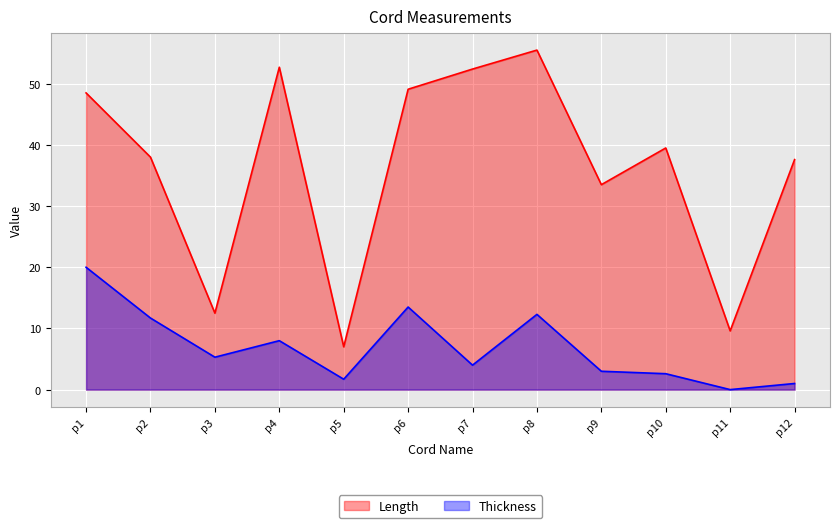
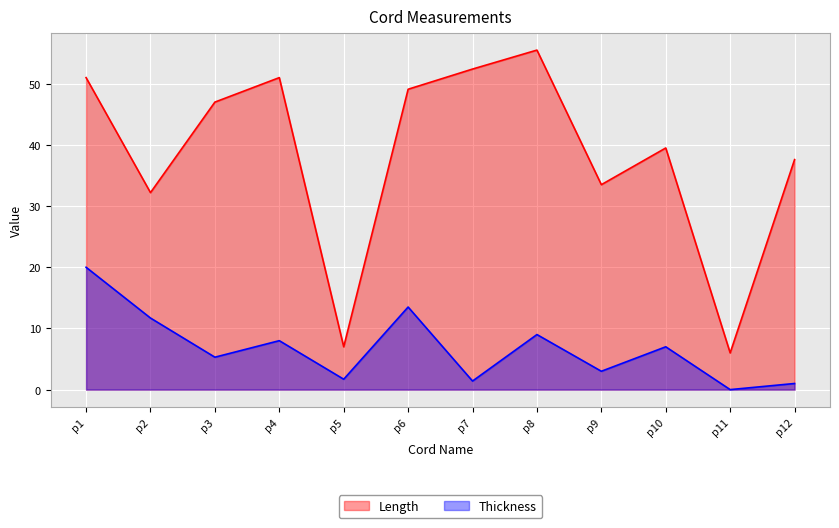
  {
    "Length": {
-     "p1": 49,
-     "p2": 38,
-     "p3": 13,
-     "p4": 53,
+     "p1": 51,
+     "p2": 32,
+     "p3": 47,
+     "p4": 51,
      "p5": 7,
      "p6": 49,
      "p7": 52,
      "p8": 56,
      "p9": 34,
      "p10": 40,
-     "p11": 10,
+     "p11": 6,
      "p12": 38
    },
    "Thickness": {
      "p1": 20,
      "p2": 12,
      "p3": 5,
      "p4": 8,
      "p5": 2,
      "p6": 14,
-     "p7": 4,
-     "p8": 12,
+     "p7": 1,
+     "p8": 9,
      "p9": 3,
-     "p10": 3,
+     "p10": 7,
      "p11": 0,
      "p12": 1
    }
  }
